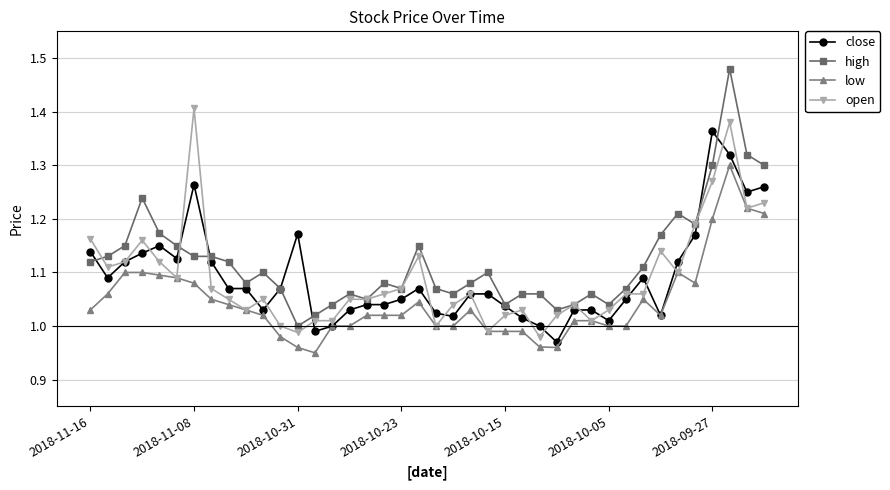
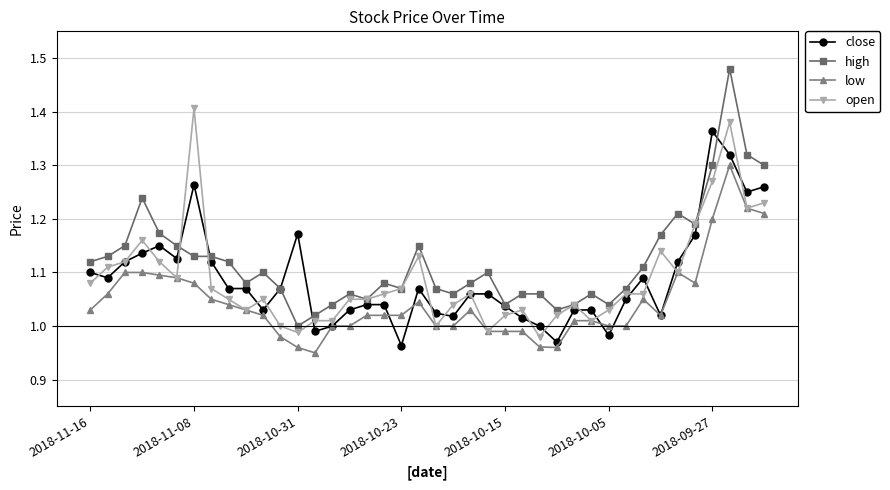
  {
    "close": {
-     "2018-11-16": 1.14,
+     "2018-11-16": 1.10,
      "2018-11-08": 1.26,
      "2018-10-31": 1.17,
-     "2018-10-23": 1.05,
-     "2018-10-05": 1.01,
+     "2018-10-23": 0.96,
+     "2018-10-05": 0.98,
      "2018-09-27": 1.36
    },
    "open": {
-     "2018-11-16": 1.16,
+     "2018-11-16": 1.08,
      "2018-11-08": 1.41,
      "2018-10-31": 0.99,
      "2018-10-15": 1.02,
      "2018-10-05": 1.03,
      "2018-09-27": 1.27
    }
  }
